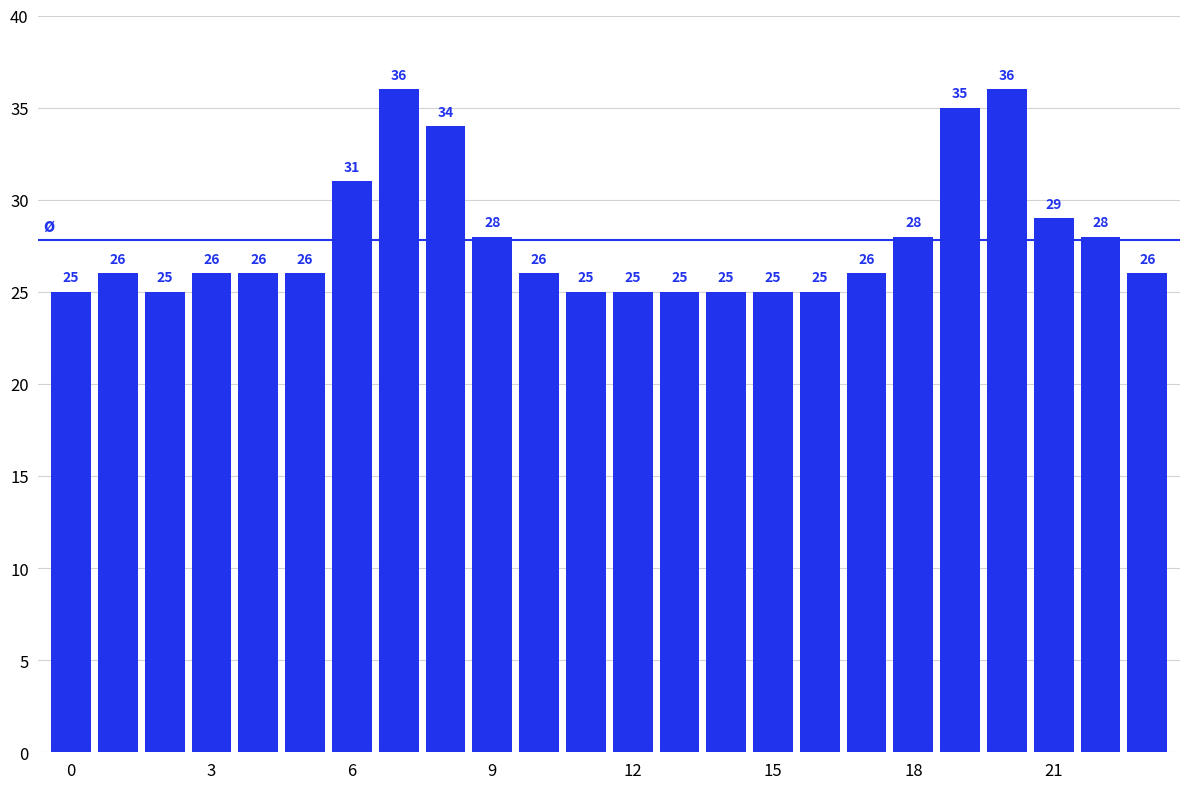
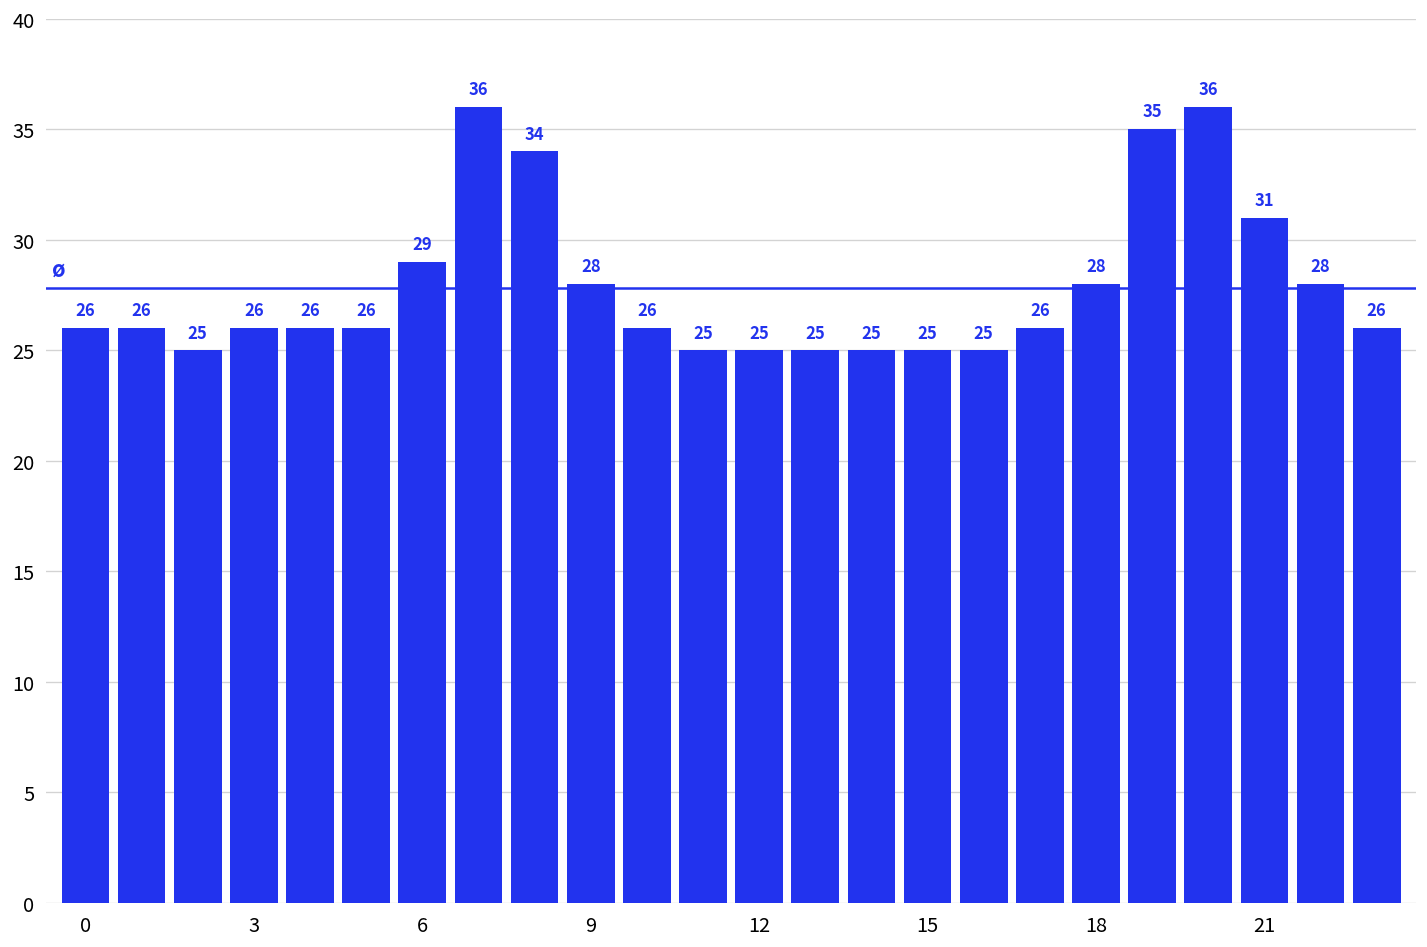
  {
-   "0": 25,
+   "0": 26,
    "3": 26,
-   "6": 31,
+   "6": 29,
    "9": 28,
    "12": 25,
    "15": 25,
    "18": 28,
-   "21": 29
+   "21": 31
  }
